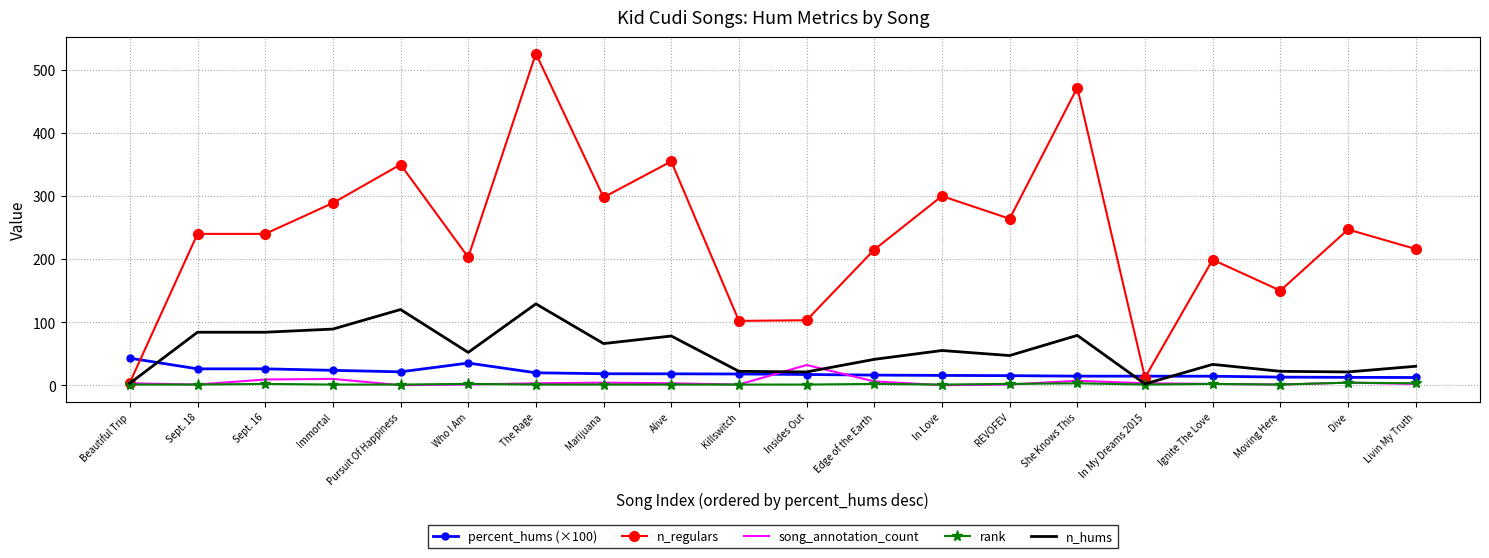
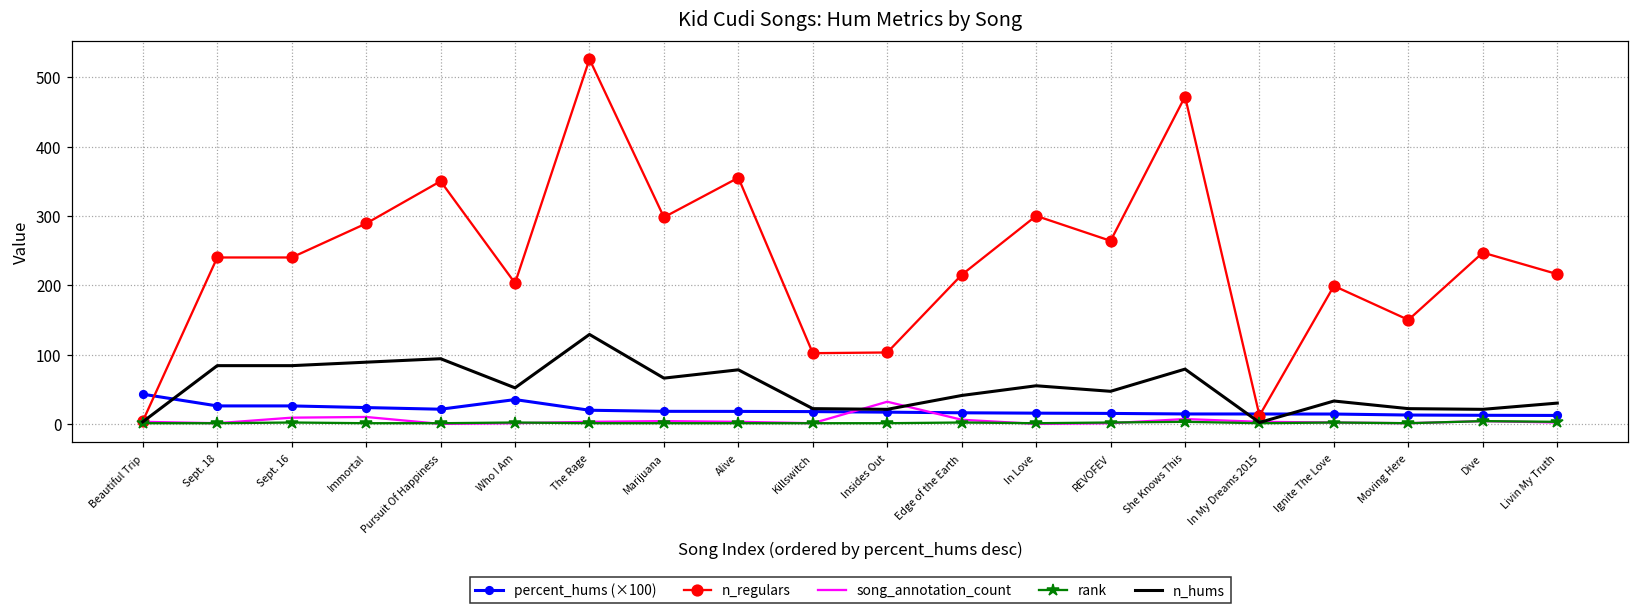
  {
    "percent_hums (×100)": {
      "Beautiful Trip": 40,
      "Sept. 18": 30,
      "Sept. 16": 30,
      "Immortal": 20,
      "Pursuit Of Happiness": 20,
      "Who I Am": 40,
      "The Rage": 20,
      "Marijuana": 20,
      "Alive": 20,
      "Killswitch": 20,
      "Insides Out": 20,
      "Edge of the Earth": 20,
      "In Love": 20,
      "REVOFEV": 20,
      "She Knows This": 10,
      "Ignite The Love": 10,
      "Moving Here": 10,
      "Dive": 10,
      "Livin My Truth": 10
    },
    "n_regulars": {
      "Sept. 18": 240,
      "Sept. 16": 240,
      "Immortal": 290,
      "Pursuit Of Happiness": 350,
      "Who I Am": 200,
      "The Rage": 530,
      "Marijuana": 300,
      "Alive": 360,
      "Killswitch": 100,
      "Insides Out": 100,
      "Edge of the Earth": 220,
      "In Love": 300,
      "REVOFEV": 260,
      "She Knows This": 470,
      "Ignite The Love": 200,
      "Moving Here": 150,
      "Dive": 250,
      "Livin My Truth": 220
    },
    "song_annotation_count": {
      "Sept. 16": 10,
      "Immortal": 10,
      "Insides Out": 30
    },
    "rank": {
      "Sept. 16": 0,
      "Immortal": 0,
      "Insides Out": 0
    },
    "n_hums": {
      "Sept. 18": 80,
      "Sept. 16": 80,
      "Immortal": 90,
-     "Pursuit Of Happiness": 120,
+     "Pursuit Of Happiness": 90,
      "Who I Am": 50,
      "The Rage": 130,
      "Marijuana": 70,
      "Alive": 80,
      "Killswitch": 20,
      "Insides Out": 20,
      "Edge of the Earth": 40,
      "In Love": 60,
      "REVOFEV": 50,
      "She Knows This": 80,
      "Ignite The Love": 30,
      "Moving Here": 20,
      "Dive": 20,
      "Livin My Truth": 30
    }
  }
